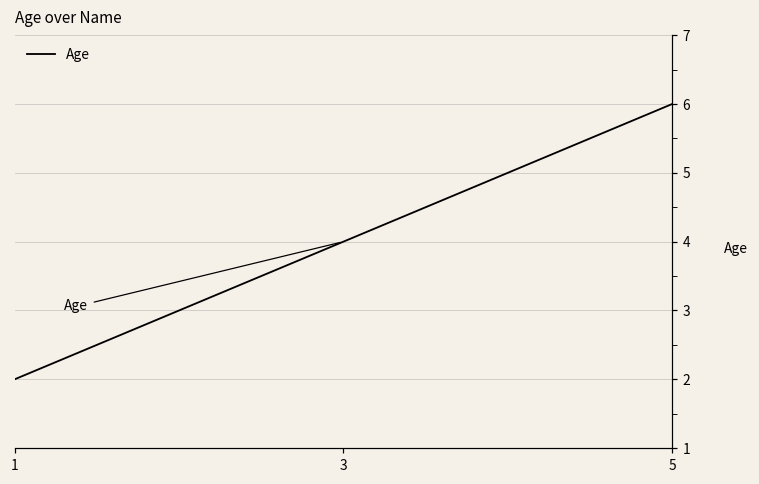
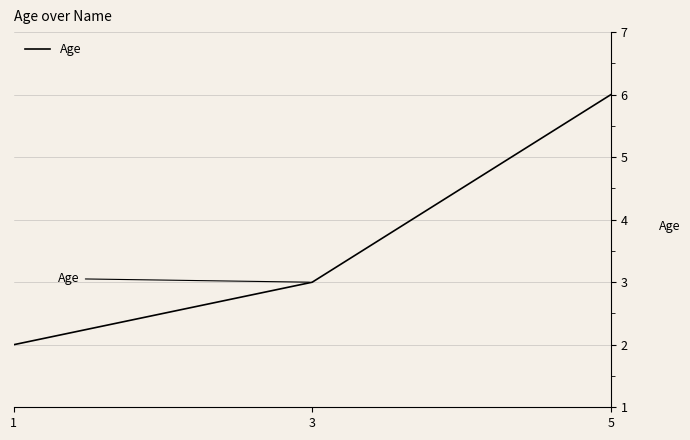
  {
    "1": 2,
-   "3": 4,
+   "3": 3,
    "5": 6
  }
